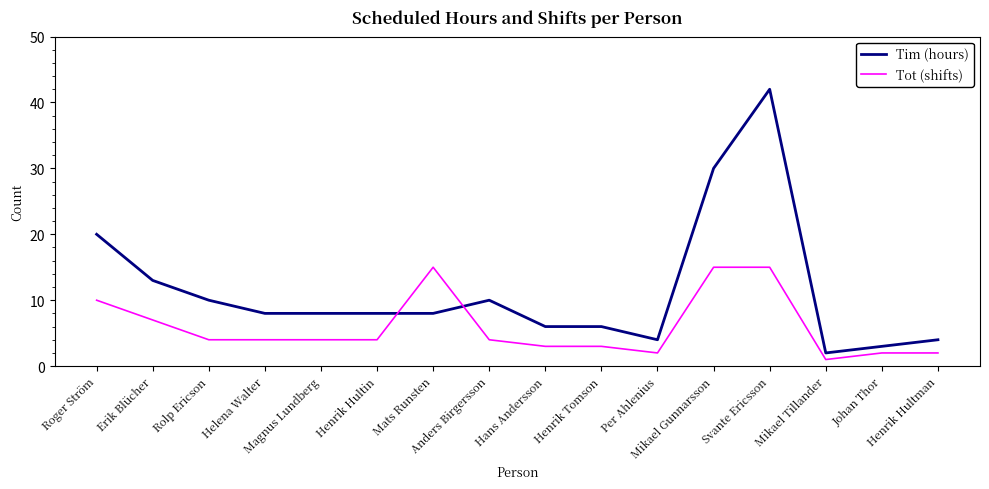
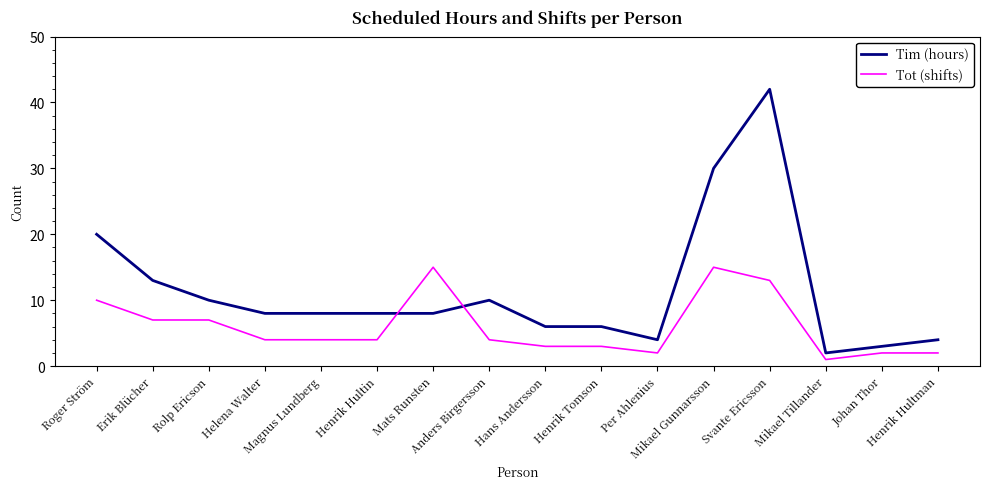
  {
    "Tim (hours)": {
      "Roger Ström": 20,
      "Erik Blücher": 13,
      "Rolp Ericson": 10,
      "Helena Walter": 8,
      "Magnus Lundberg": 8,
      "Henrik Hultin": 8,
      "Mats Runsten": 8,
      "Anders Birgersson": 10,
      "Hans Andersson": 6,
      "Henrik Tomson": 6,
      "Per Ahlenius": 4,
      "Mikael Gunnarsson": 30,
      "Svante Ericsson": 42,
      "Mikael Tillander": 2,
      "Johan Thor": 3,
      "Henrik Hultman": 4
    },
    "Tot (shifts)": {
      "Roger Ström": 10,
      "Erik Blücher": 7,
-     "Rolp Ericson": 4,
+     "Rolp Ericson": 7,
      "Helena Walter": 4,
      "Magnus Lundberg": 4,
      "Henrik Hultin": 4,
      "Mats Runsten": 15,
      "Anders Birgersson": 4,
      "Hans Andersson": 3,
      "Henrik Tomson": 3,
      "Per Ahlenius": 2,
      "Mikael Gunnarsson": 15,
-     "Svante Ericsson": 15,
+     "Svante Ericsson": 13,
      "Mikael Tillander": 1,
      "Johan Thor": 2,
      "Henrik Hultman": 2
    }
  }
